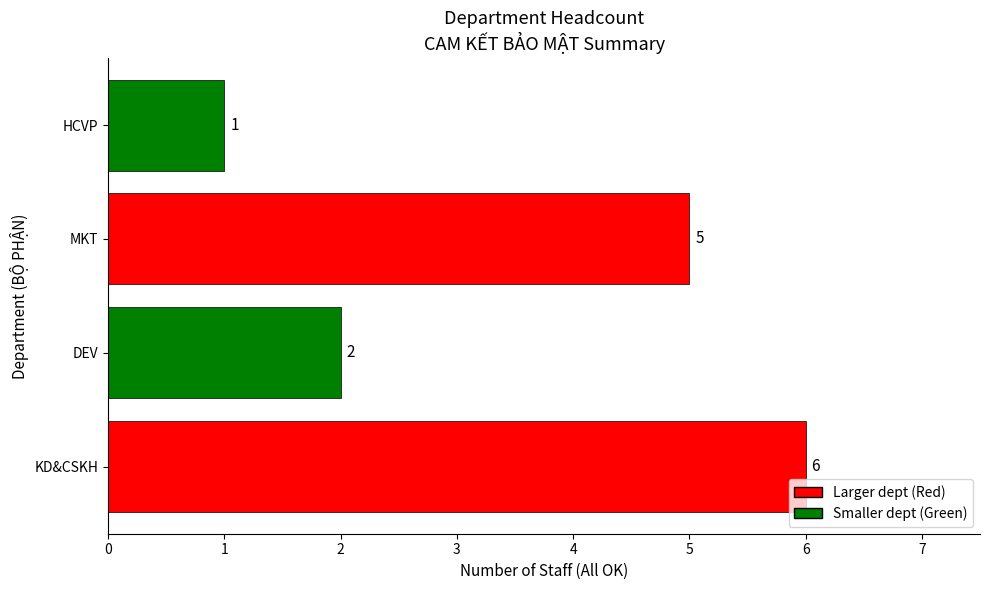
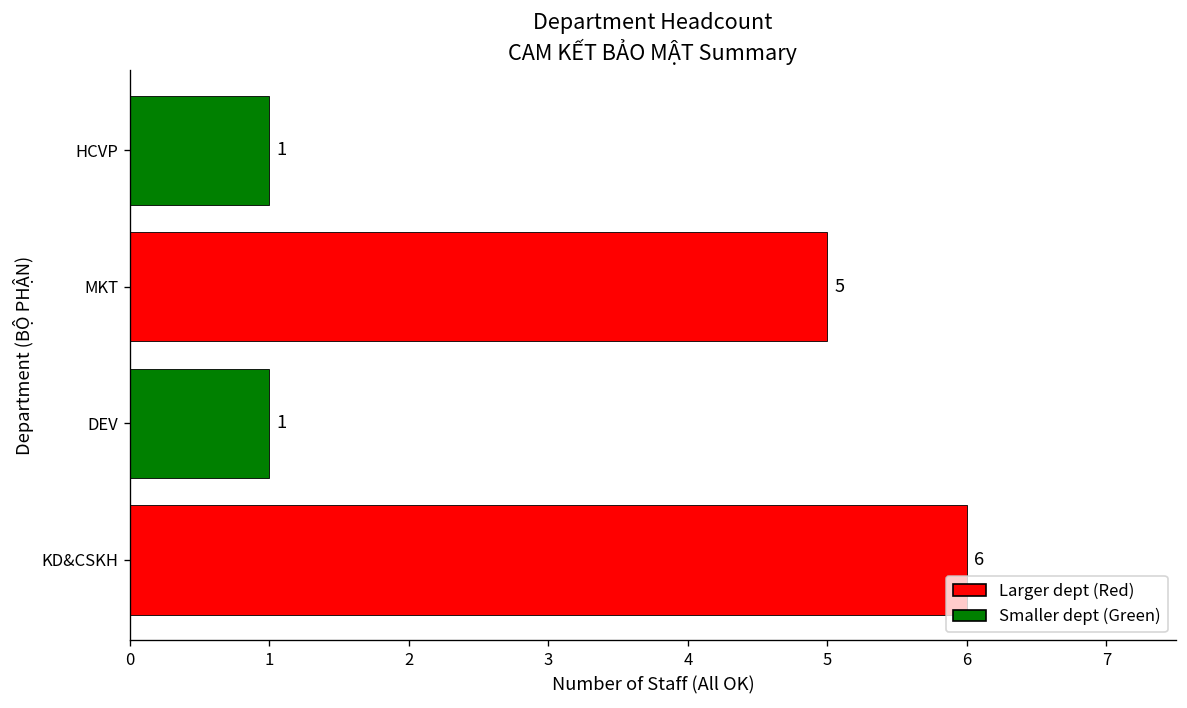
  {
    "HCVP": 1,
    "MKT": 5,
-   "DEV": 2,
+   "DEV": 1,
    "KD&CSKH": 6
  }
